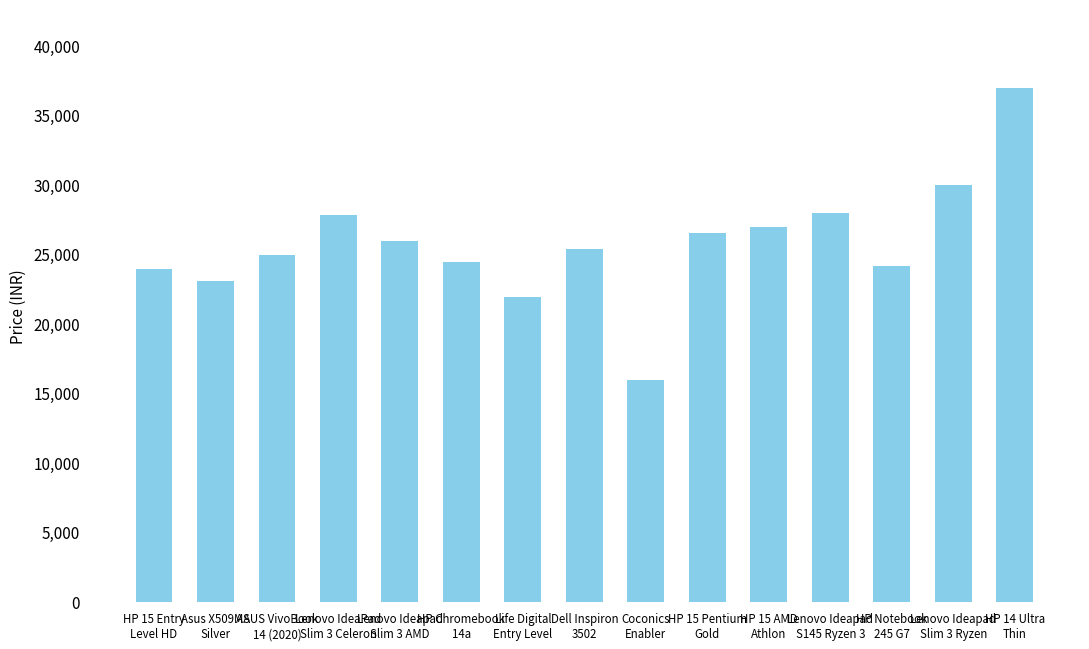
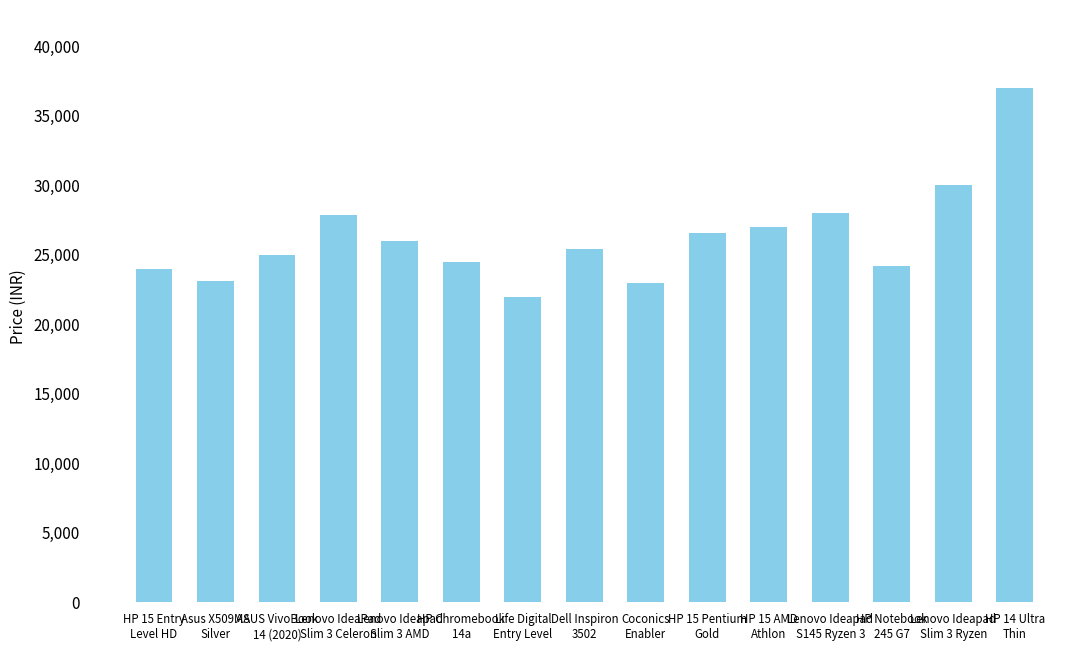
  {
    "HP 15 Entry Level HD": "24,000",
    "Dell Inspiron 3502": "25,400",
-   "Coconics Enabler": "16,000",
+   "Coconics Enabler": "23,000",
    "HP 15 Pentium Gold": "26,600"
  }
